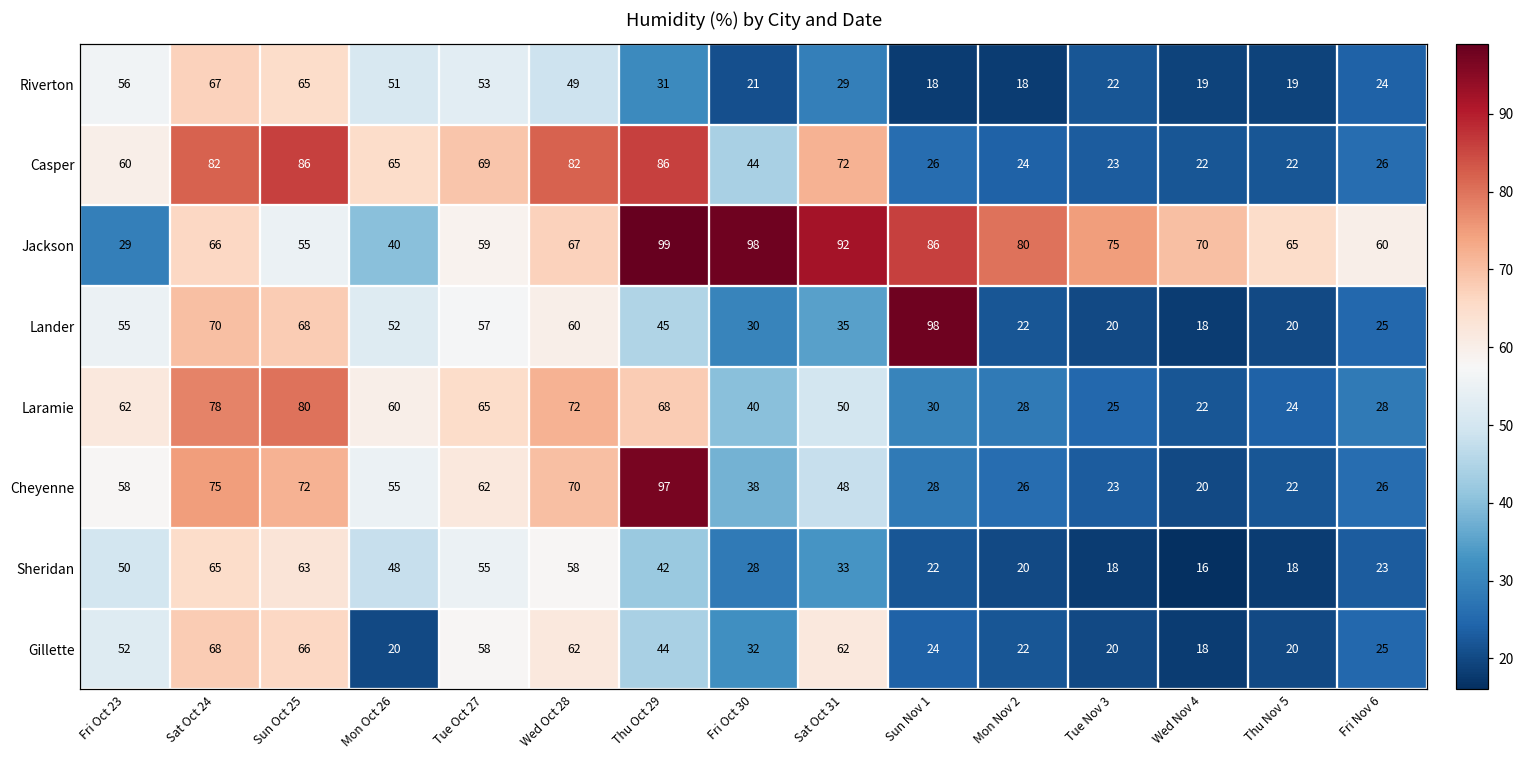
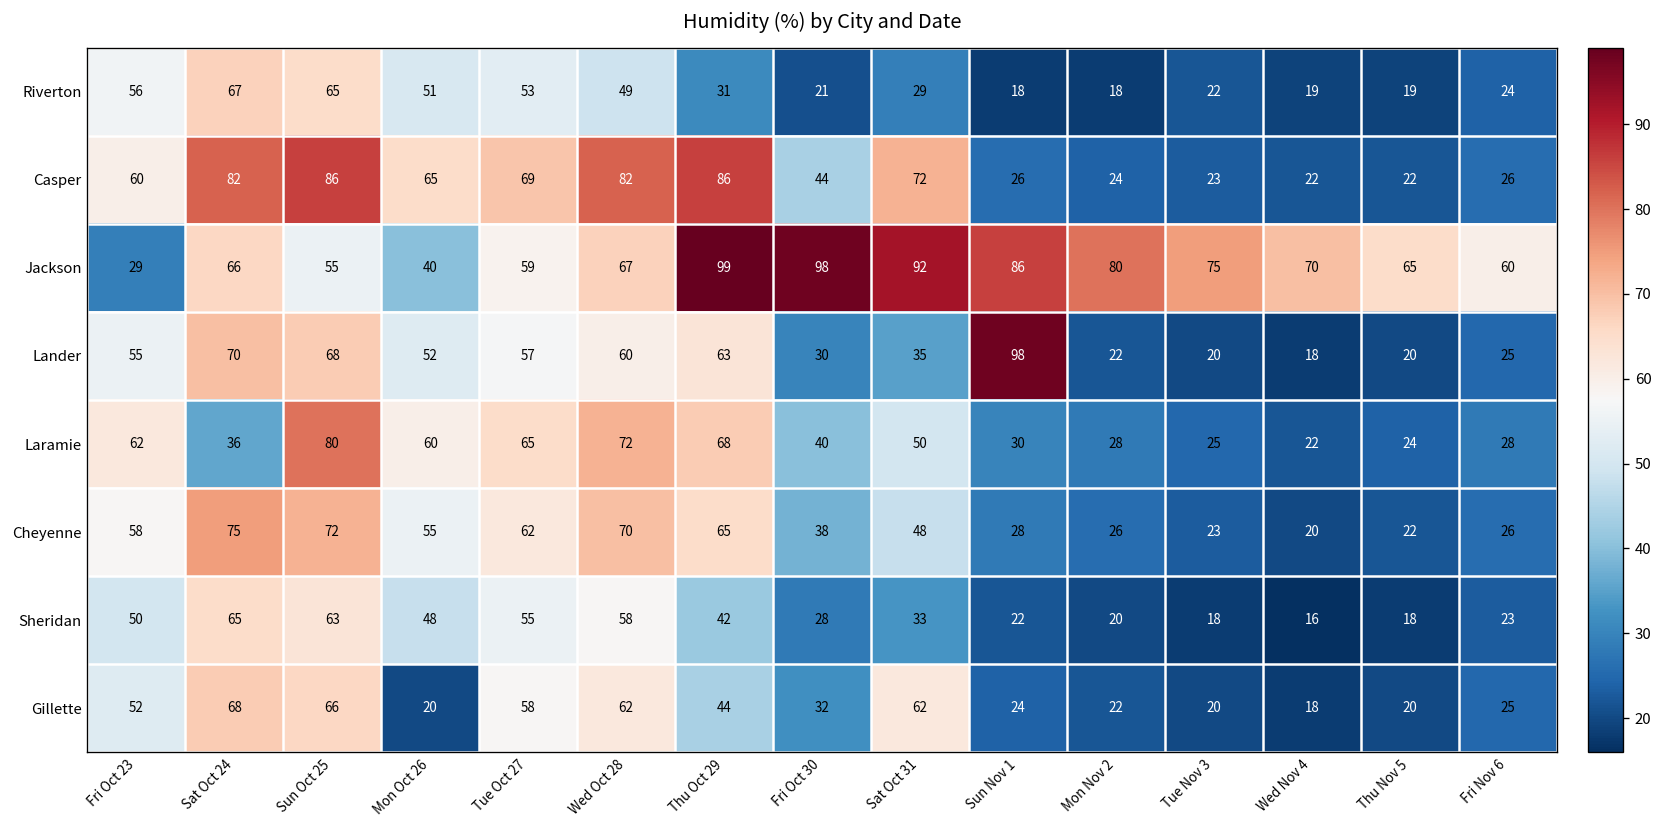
  {
    "Riverton": {
      "Fri Oct 23": 56,
      "Sat Oct 24": 67,
      "Sun Oct 25": 65,
      "Mon Oct 26": 51,
      "Tue Oct 27": 53,
      "Wed Oct 28": 49,
      "Thu Oct 29": 31,
      "Fri Oct 30": 21,
      "Sat Oct 31": 29,
      "Sun Nov 1": 18,
      "Mon Nov 2": 18,
      "Tue Nov 3": 22,
      "Wed Nov 4": 19,
      "Thu Nov 5": 19,
      "Fri Nov 6": 24
    },
    "Casper": {
      "Fri Oct 23": 60,
      "Sat Oct 24": 82,
      "Sun Oct 25": 86,
      "Mon Oct 26": 65,
      "Tue Oct 27": 69,
      "Wed Oct 28": 82,
      "Thu Oct 29": 86,
      "Fri Oct 30": 44,
      "Sat Oct 31": 72,
      "Sun Nov 1": 26,
      "Mon Nov 2": 24,
      "Tue Nov 3": 23,
      "Wed Nov 4": 22,
      "Thu Nov 5": 22,
      "Fri Nov 6": 26
    },
    "Jackson": {
      "Fri Oct 23": 29,
      "Sat Oct 24": 66,
      "Sun Oct 25": 55,
      "Mon Oct 26": 40,
      "Tue Oct 27": 59,
      "Wed Oct 28": 67,
      "Thu Oct 29": 99,
      "Fri Oct 30": 98,
      "Sat Oct 31": 92,
      "Sun Nov 1": 86,
      "Mon Nov 2": 80,
      "Tue Nov 3": 75,
      "Wed Nov 4": 70,
      "Thu Nov 5": 65,
      "Fri Nov 6": 60
    },
    "Lander": {
      "Fri Oct 23": 55,
      "Sat Oct 24": 70,
      "Sun Oct 25": 68,
      "Mon Oct 26": 52,
      "Tue Oct 27": 57,
      "Wed Oct 28": 60,
-     "Thu Oct 29": 45,
+     "Thu Oct 29": 63,
      "Fri Oct 30": 30,
      "Sat Oct 31": 35,
      "Sun Nov 1": 98,
      "Mon Nov 2": 22,
      "Tue Nov 3": 20,
      "Wed Nov 4": 18,
      "Thu Nov 5": 20,
      "Fri Nov 6": 25
    },
    "Laramie": {
      "Fri Oct 23": 62,
-     "Sat Oct 24": 78,
+     "Sat Oct 24": 36,
      "Sun Oct 25": 80,
      "Mon Oct 26": 60,
      "Tue Oct 27": 65,
      "Wed Oct 28": 72,
      "Thu Oct 29": 68,
      "Fri Oct 30": 40,
      "Sat Oct 31": 50,
      "Sun Nov 1": 30,
      "Mon Nov 2": 28,
      "Tue Nov 3": 25,
      "Wed Nov 4": 22,
      "Thu Nov 5": 24,
      "Fri Nov 6": 28
    },
    "Cheyenne": {
      "Fri Oct 23": 58,
      "Sat Oct 24": 75,
      "Sun Oct 25": 72,
      "Mon Oct 26": 55,
      "Tue Oct 27": 62,
      "Wed Oct 28": 70,
-     "Thu Oct 29": 97,
+     "Thu Oct 29": 65,
      "Fri Oct 30": 38,
      "Sat Oct 31": 48,
      "Sun Nov 1": 28,
      "Mon Nov 2": 26,
      "Tue Nov 3": 23,
      "Wed Nov 4": 20,
      "Thu Nov 5": 22,
      "Fri Nov 6": 26
    },
    "Sheridan": {
      "Fri Oct 23": 50,
      "Sat Oct 24": 65,
      "Sun Oct 25": 63,
      "Mon Oct 26": 48,
      "Tue Oct 27": 55,
      "Wed Oct 28": 58,
      "Thu Oct 29": 42,
      "Fri Oct 30": 28,
      "Sat Oct 31": 33,
      "Sun Nov 1": 22,
      "Mon Nov 2": 20,
      "Tue Nov 3": 18,
      "Wed Nov 4": 16,
      "Thu Nov 5": 18,
      "Fri Nov 6": 23
    },
    "Gillette": {
      "Fri Oct 23": 52,
      "Sat Oct 24": 68,
      "Sun Oct 25": 66,
      "Mon Oct 26": 20,
      "Tue Oct 27": 58,
      "Wed Oct 28": 62,
      "Thu Oct 29": 44,
      "Fri Oct 30": 32,
      "Sat Oct 31": 62,
      "Sun Nov 1": 24,
      "Mon Nov 2": 22,
      "Tue Nov 3": 20,
      "Wed Nov 4": 18,
      "Thu Nov 5": 20,
      "Fri Nov 6": 25
    }
  }
